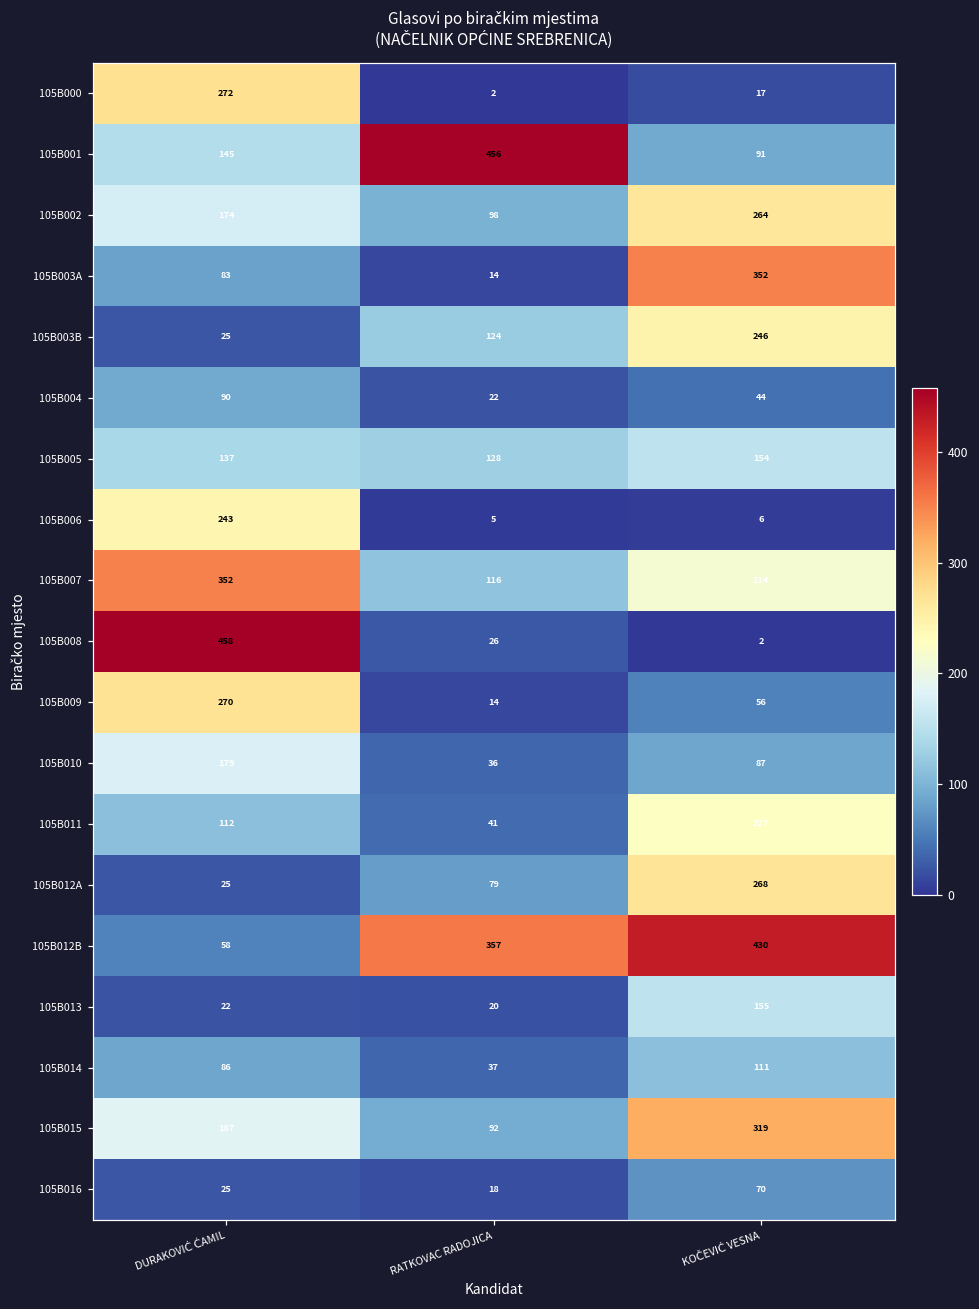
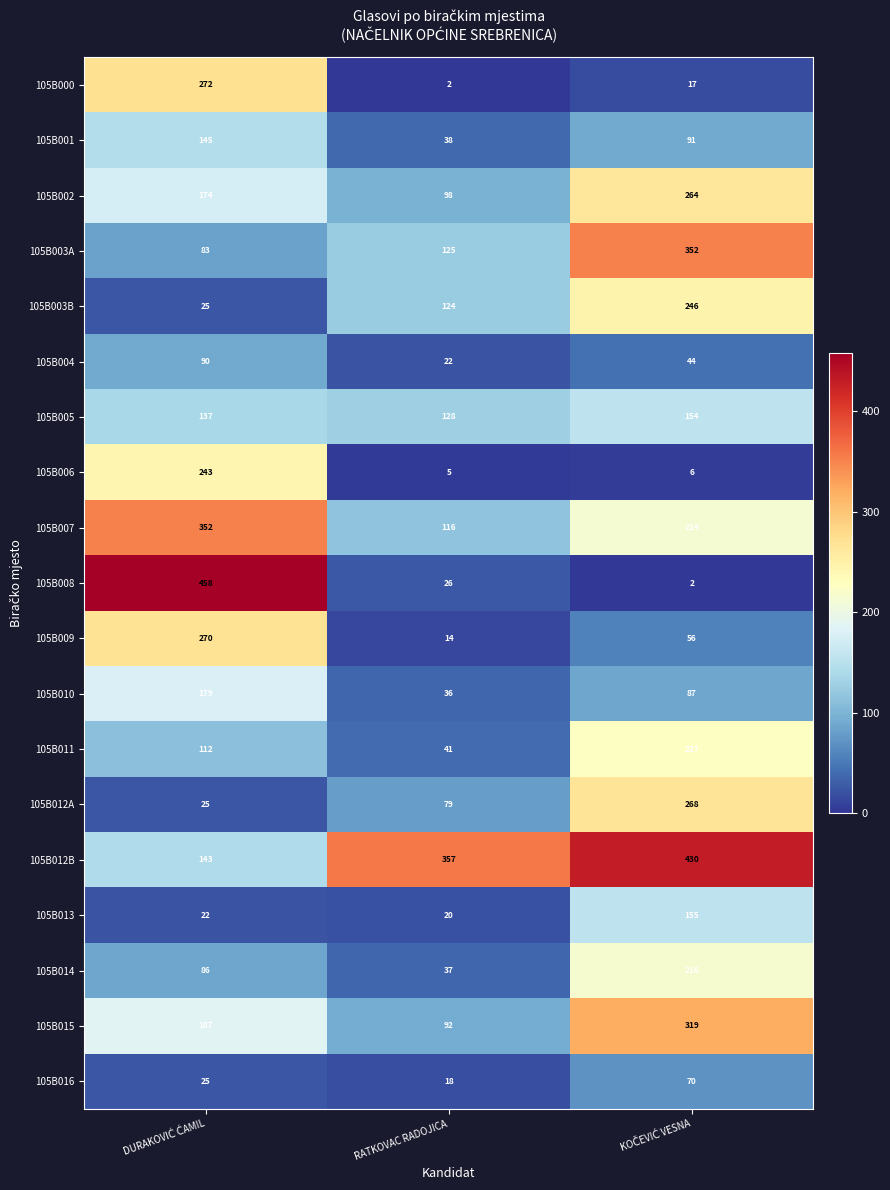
  {
    "105B000": {
      "DURAKOVIĆ ĆAMIL": 272,
      "RATKOVAC RADOJICA": 2,
      "KOČEVIĆ VESNA": 17
    },
    "105B001": {
      "DURAKOVIĆ ĆAMIL": 145,
-     "RATKOVAC RADOJICA": 456,
+     "RATKOVAC RADOJICA": 38,
      "KOČEVIĆ VESNA": 91
    },
    "105B002": {
      "RATKOVAC RADOJICA": 98,
      "KOČEVIĆ VESNA": 264
    },
    "105B003A": {
      "DURAKOVIĆ ĆAMIL": 83,
-     "RATKOVAC RADOJICA": 14,
+     "RATKOVAC RADOJICA": 125,
      "KOČEVIĆ VESNA": 352
    },
    "105B003B": {
      "DURAKOVIĆ ĆAMIL": 25,
      "RATKOVAC RADOJICA": 124,
      "KOČEVIĆ VESNA": 246
    },
    "105B004": {
      "DURAKOVIĆ ĆAMIL": 90,
      "RATKOVAC RADOJICA": 22,
      "KOČEVIĆ VESNA": 44
    },
    "105B005": {
      "DURAKOVIĆ ĆAMIL": 137,
      "RATKOVAC RADOJICA": 128,
      "KOČEVIĆ VESNA": 154
    },
    "105B006": {
      "DURAKOVIĆ ĆAMIL": 243,
      "RATKOVAC RADOJICA": 5,
      "KOČEVIĆ VESNA": 6
    },
    "105B007": {
      "DURAKOVIĆ ĆAMIL": 352,
      "RATKOVAC RADOJICA": 116
    },
    "105B008": {
      "DURAKOVIĆ ĆAMIL": 458,
      "RATKOVAC RADOJICA": 26,
      "KOČEVIĆ VESNA": 2
    },
    "105B009": {
      "DURAKOVIĆ ĆAMIL": 270,
      "RATKOVAC RADOJICA": 14,
      "KOČEVIĆ VESNA": 56
    },
    "105B010": {
      "RATKOVAC RADOJICA": 36,
      "KOČEVIĆ VESNA": 87
    },
    "105B011": {
      "DURAKOVIĆ ĆAMIL": 112,
      "RATKOVAC RADOJICA": 41,
      "KOČEVIĆ VESNA": 227
    },
    "105B012A": {
      "DURAKOVIĆ ĆAMIL": 25,
      "RATKOVAC RADOJICA": 79,
      "KOČEVIĆ VESNA": 268
    },
    "105B012B": {
-     "DURAKOVIĆ ĆAMIL": 58,
+     "DURAKOVIĆ ĆAMIL": 143,
      "RATKOVAC RADOJICA": 357,
      "KOČEVIĆ VESNA": 430
    },
    "105B013": {
      "DURAKOVIĆ ĆAMIL": 22,
      "RATKOVAC RADOJICA": 20,
      "KOČEVIĆ VESNA": 155
    },
    "105B014": {
      "DURAKOVIĆ ĆAMIL": 86,
      "RATKOVAC RADOJICA": 37,
-     "KOČEVIĆ VESNA": 111
+     "KOČEVIĆ VESNA": 216
    },
    "105B015": {
      "RATKOVAC RADOJICA": 92,
      "KOČEVIĆ VESNA": 319
    },
    "105B016": {
      "DURAKOVIĆ ĆAMIL": 25,
      "RATKOVAC RADOJICA": 18,
      "KOČEVIĆ VESNA": 70
    }
  }
